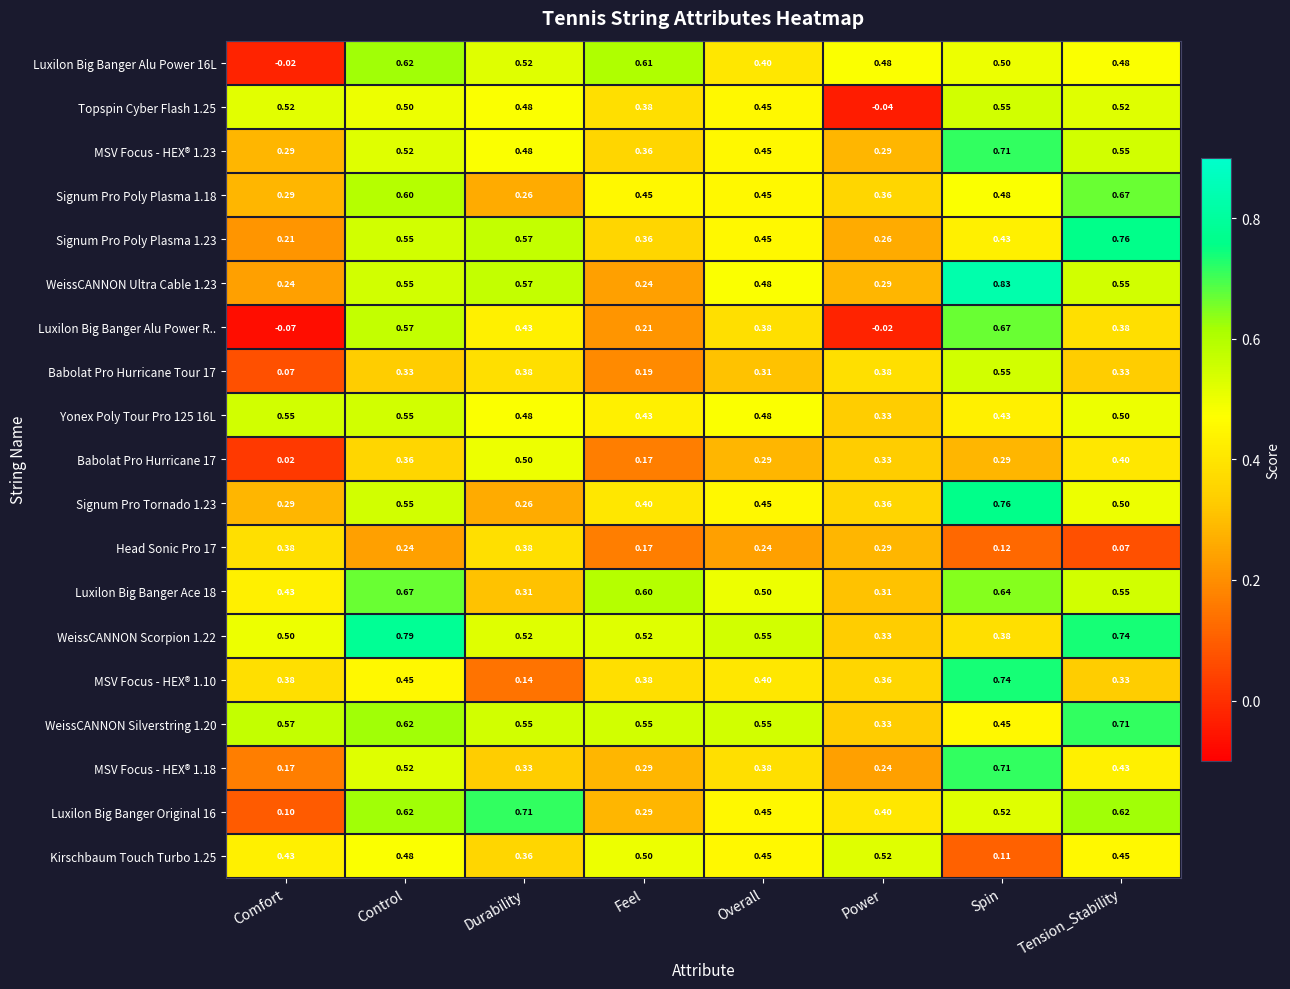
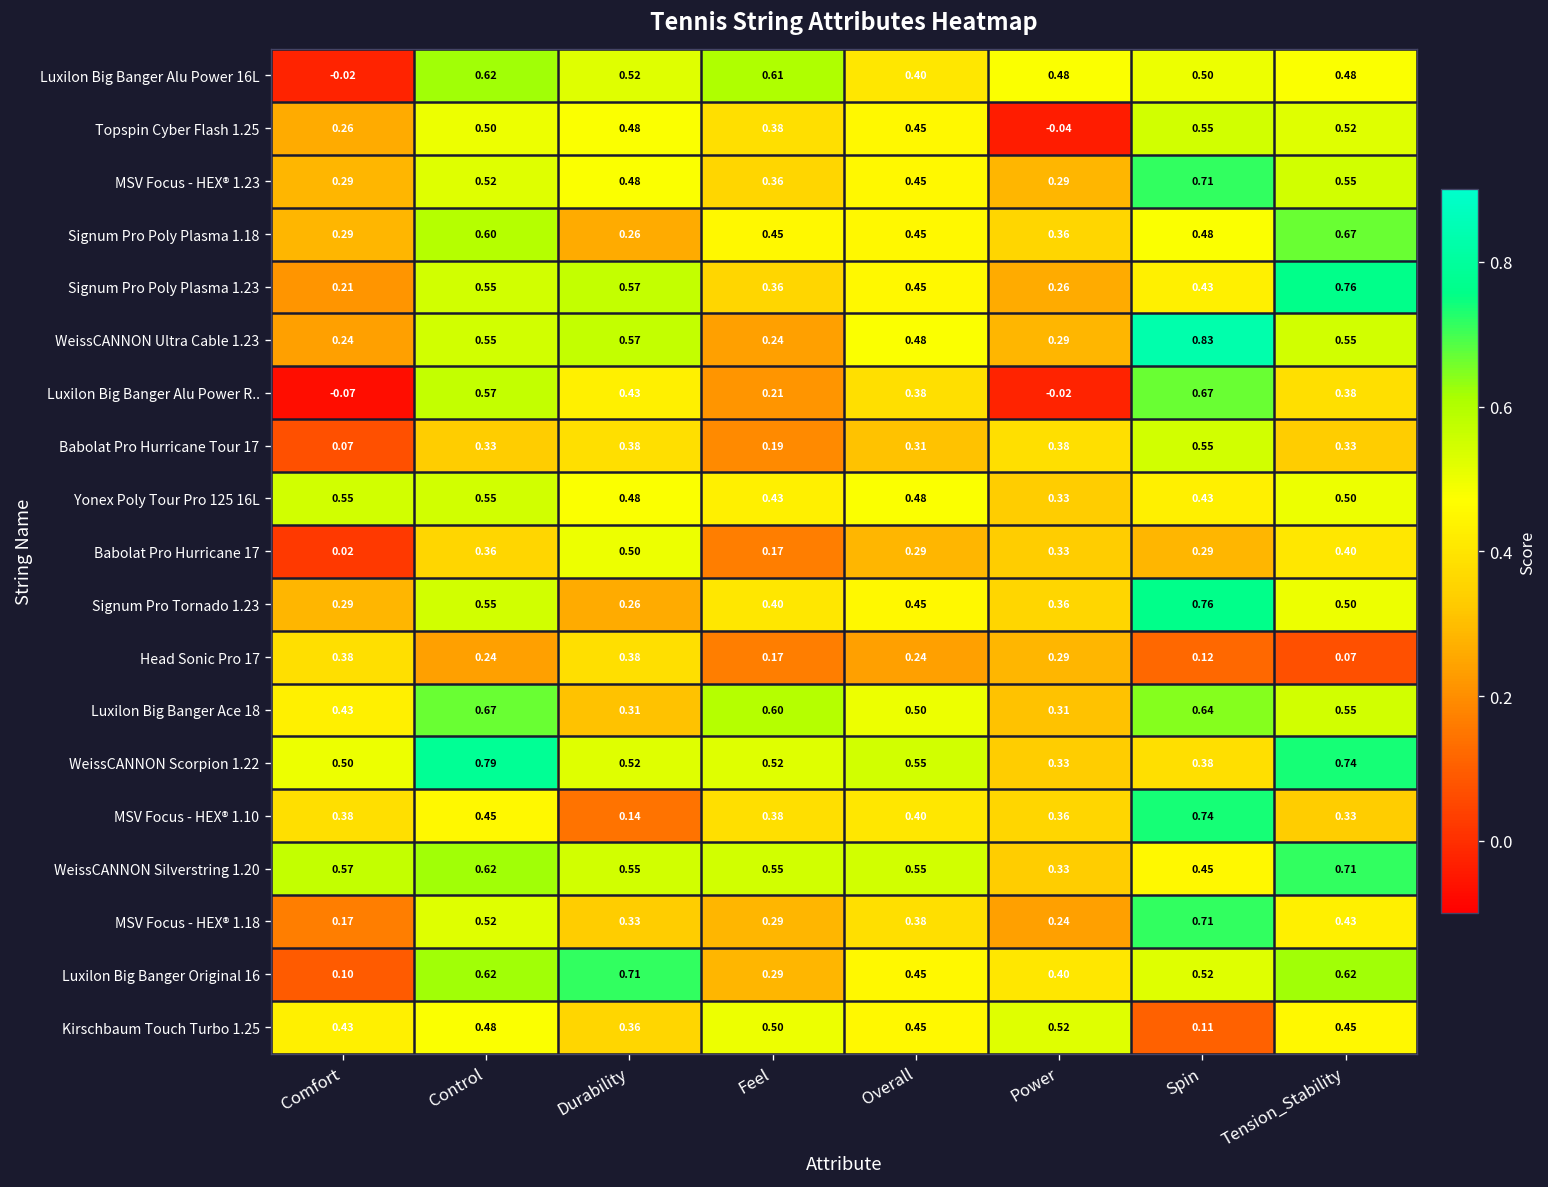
  {
    "Luxilon Big Banger Alu Power 16L": {
      "Comfort": -0.02,
      "Control": 0.62,
      "Durability": 0.52,
      "Feel": 0.61,
      "Overall": 0.40,
      "Power": 0.48,
      "Spin": 0.50,
      "Tension_Stability": 0.48
    },
    "Topspin Cyber Flash 1.25": {
-     "Comfort": 0.52,
+     "Comfort": 0.26,
      "Control": 0.50,
      "Durability": 0.48,
      "Feel": 0.38,
      "Overall": 0.45,
      "Power": -0.04,
      "Spin": 0.55,
      "Tension_Stability": 0.52
    },
    "MSV Focus - HEX® 1.23": {
      "Comfort": 0.29,
      "Control": 0.52,
      "Durability": 0.48,
      "Feel": 0.36,
      "Overall": 0.45,
      "Power": 0.29,
      "Spin": 0.71,
      "Tension_Stability": 0.55
    },
    "Signum Pro Poly Plasma 1.18": {
      "Comfort": 0.29,
      "Control": 0.60,
      "Durability": 0.26,
      "Feel": 0.45,
      "Overall": 0.45,
      "Power": 0.36,
      "Spin": 0.48,
      "Tension_Stability": 0.67
    },
    "Signum Pro Poly Plasma 1.23": {
      "Comfort": 0.21,
      "Control": 0.55,
      "Durability": 0.57,
      "Feel": 0.36,
      "Overall": 0.45,
      "Power": 0.26,
      "Spin": 0.43,
      "Tension_Stability": 0.76
    },
    "WeissCANNON Ultra Cable 1.23": {
      "Comfort": 0.24,
      "Control": 0.55,
      "Durability": 0.57,
      "Feel": 0.24,
      "Overall": 0.48,
      "Power": 0.29,
      "Spin": 0.83,
      "Tension_Stability": 0.55
    },
    "Luxilon Big Banger Alu Power R..": {
      "Comfort": -0.07,
      "Control": 0.57,
      "Durability": 0.43,
      "Feel": 0.21,
      "Overall": 0.38,
      "Power": -0.02,
      "Spin": 0.67,
      "Tension_Stability": 0.38
    },
    "Babolat Pro Hurricane Tour 17": {
      "Comfort": 0.07,
      "Control": 0.33,
      "Durability": 0.38,
      "Feel": 0.19,
      "Overall": 0.31,
      "Power": 0.38,
      "Spin": 0.55,
      "Tension_Stability": 0.33
    },
    "Yonex Poly Tour Pro 125 16L": {
      "Comfort": 0.55,
      "Control": 0.55,
      "Durability": 0.48,
      "Feel": 0.43,
      "Overall": 0.48,
      "Power": 0.33,
      "Spin": 0.43,
      "Tension_Stability": 0.50
    },
    "Babolat Pro Hurricane 17": {
      "Comfort": 0.02,
      "Control": 0.36,
      "Durability": 0.50,
      "Feel": 0.17,
      "Overall": 0.29,
      "Power": 0.33,
      "Spin": 0.29,
      "Tension_Stability": 0.40
    },
    "Signum Pro Tornado 1.23": {
      "Comfort": 0.29,
      "Control": 0.55,
      "Durability": 0.26,
      "Feel": 0.40,
      "Overall": 0.45,
      "Power": 0.36,
      "Spin": 0.76,
      "Tension_Stability": 0.50
    },
    "Head Sonic Pro 17": {
      "Comfort": 0.38,
      "Control": 0.24,
      "Durability": 0.38,
      "Feel": 0.17,
      "Overall": 0.24,
      "Power": 0.29,
      "Spin": 0.12,
      "Tension_Stability": 0.07
    },
    "Luxilon Big Banger Ace 18": {
      "Comfort": 0.43,
      "Control": 0.67,
      "Durability": 0.31,
      "Feel": 0.60,
      "Overall": 0.50,
      "Power": 0.31,
      "Spin": 0.64,
      "Tension_Stability": 0.55
    },
    "WeissCANNON Scorpion 1.22": {
      "Comfort": 0.50,
      "Control": 0.79,
      "Durability": 0.52,
      "Feel": 0.52,
      "Overall": 0.55,
      "Power": 0.33,
      "Spin": 0.38,
      "Tension_Stability": 0.74
    },
    "MSV Focus - HEX® 1.10": {
      "Comfort": 0.38,
      "Control": 0.45,
      "Durability": 0.14,
      "Feel": 0.38,
      "Overall": 0.40,
      "Power": 0.36,
      "Spin": 0.74,
      "Tension_Stability": 0.33
    },
    "WeissCANNON Silverstring 1.20": {
      "Comfort": 0.57,
      "Control": 0.62,
      "Durability": 0.55,
      "Feel": 0.55,
      "Overall": 0.55,
      "Power": 0.33,
      "Spin": 0.45,
      "Tension_Stability": 0.71
    },
    "MSV Focus - HEX® 1.18": {
      "Comfort": 0.17,
      "Control": 0.52,
      "Durability": 0.33,
      "Feel": 0.29,
      "Overall": 0.38,
      "Power": 0.24,
      "Spin": 0.71,
      "Tension_Stability": 0.43
    },
    "Luxilon Big Banger Original 16": {
      "Comfort": 0.10,
      "Control": 0.62,
      "Durability": 0.71,
      "Feel": 0.29,
      "Overall": 0.45,
      "Power": 0.40,
      "Spin": 0.52,
      "Tension_Stability": 0.62
    },
    "Kirschbaum Touch Turbo 1.25": {
      "Comfort": 0.43,
      "Control": 0.48,
      "Durability": 0.36,
      "Feel": 0.50,
      "Overall": 0.45,
      "Power": 0.52,
      "Spin": 0.11,
      "Tension_Stability": 0.45
    }
  }
